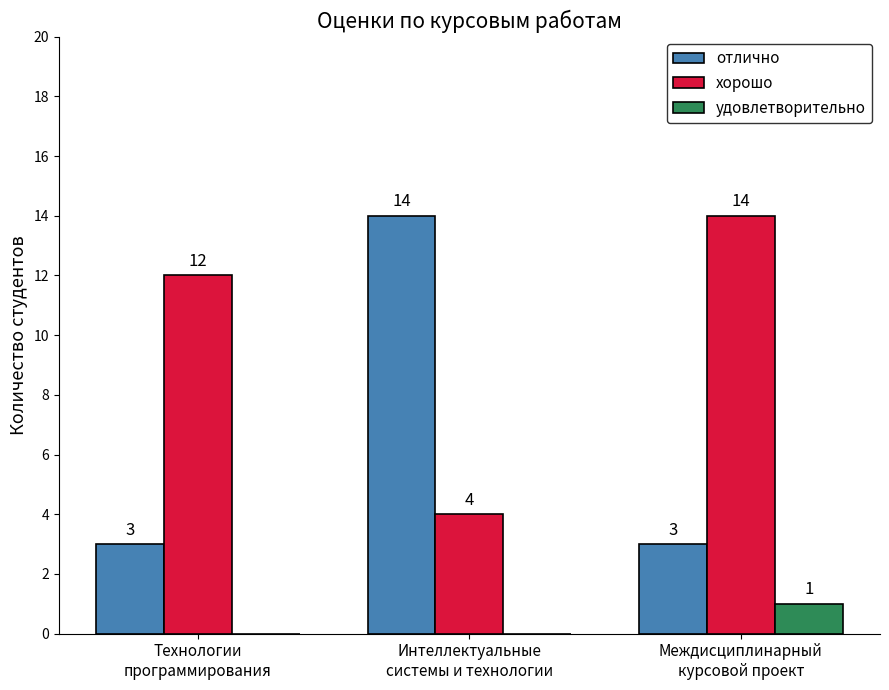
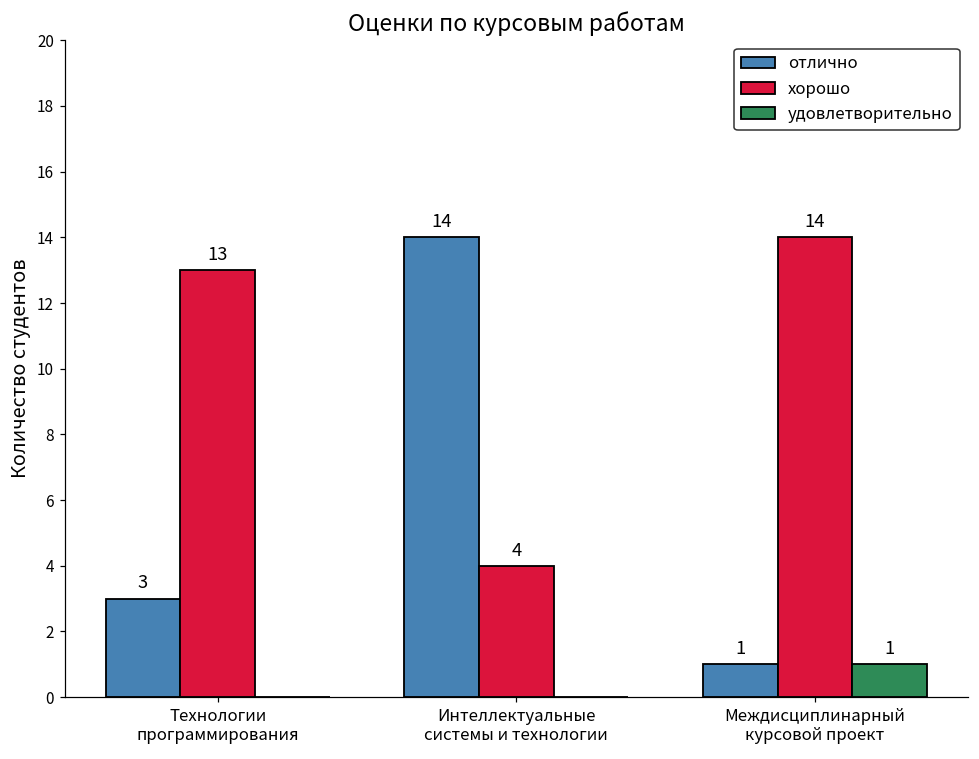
  {
    "отлично": {
      "Технологии программирования": 3,
      "Интеллектуальные системы и технологии": 14,
-     "Междисциплинарный курсовой проект": 3
+     "Междисциплинарный курсовой проект": 1
    },
    "хорошо": {
-     "Технологии программирования": 12,
+     "Технологии программирования": 13,
      "Интеллектуальные системы и технологии": 4,
      "Междисциплинарный курсовой проект": 14
    },
    "удовлетворительно": {
      "Междисциплинарный курсовой проект": 1
    }
  }
